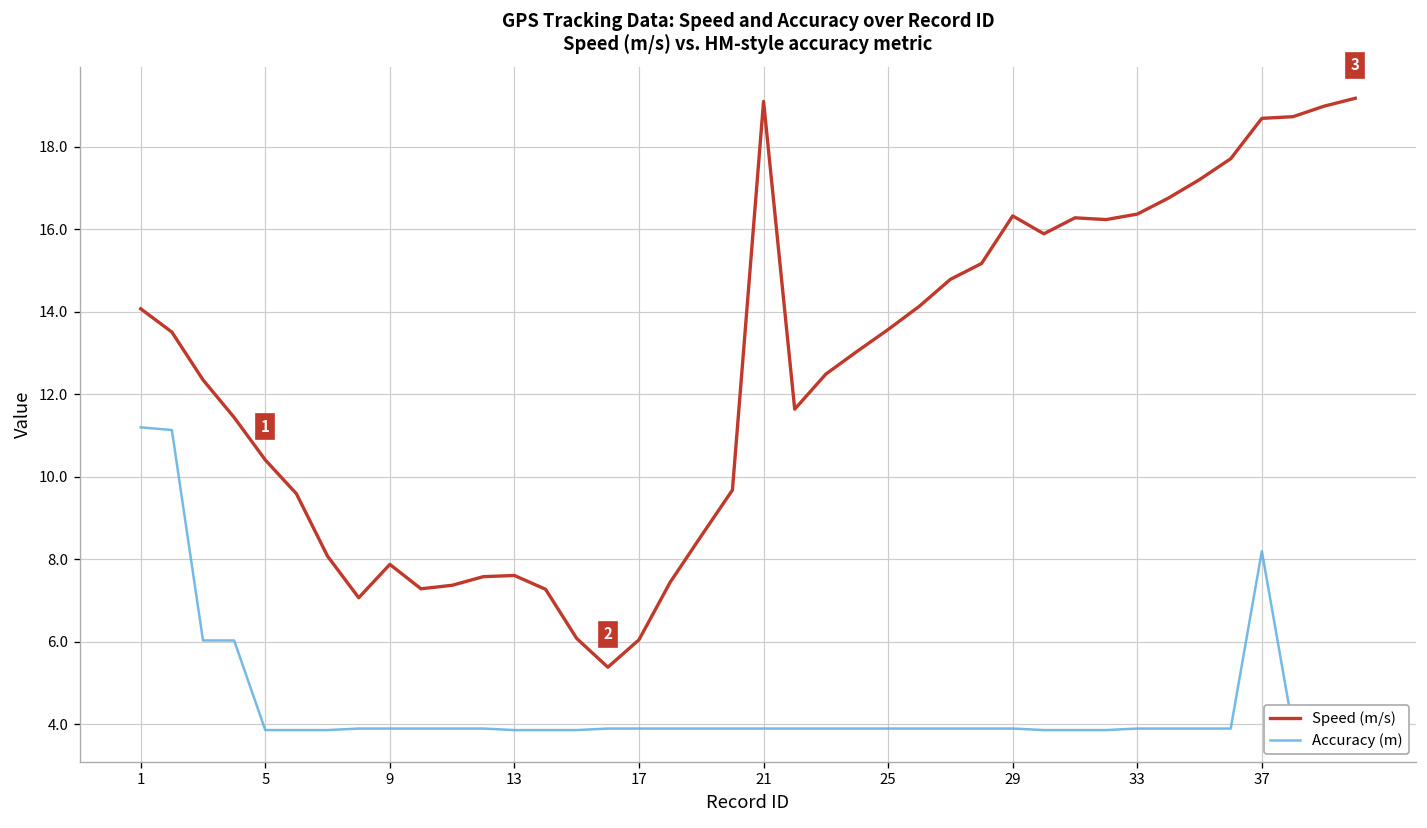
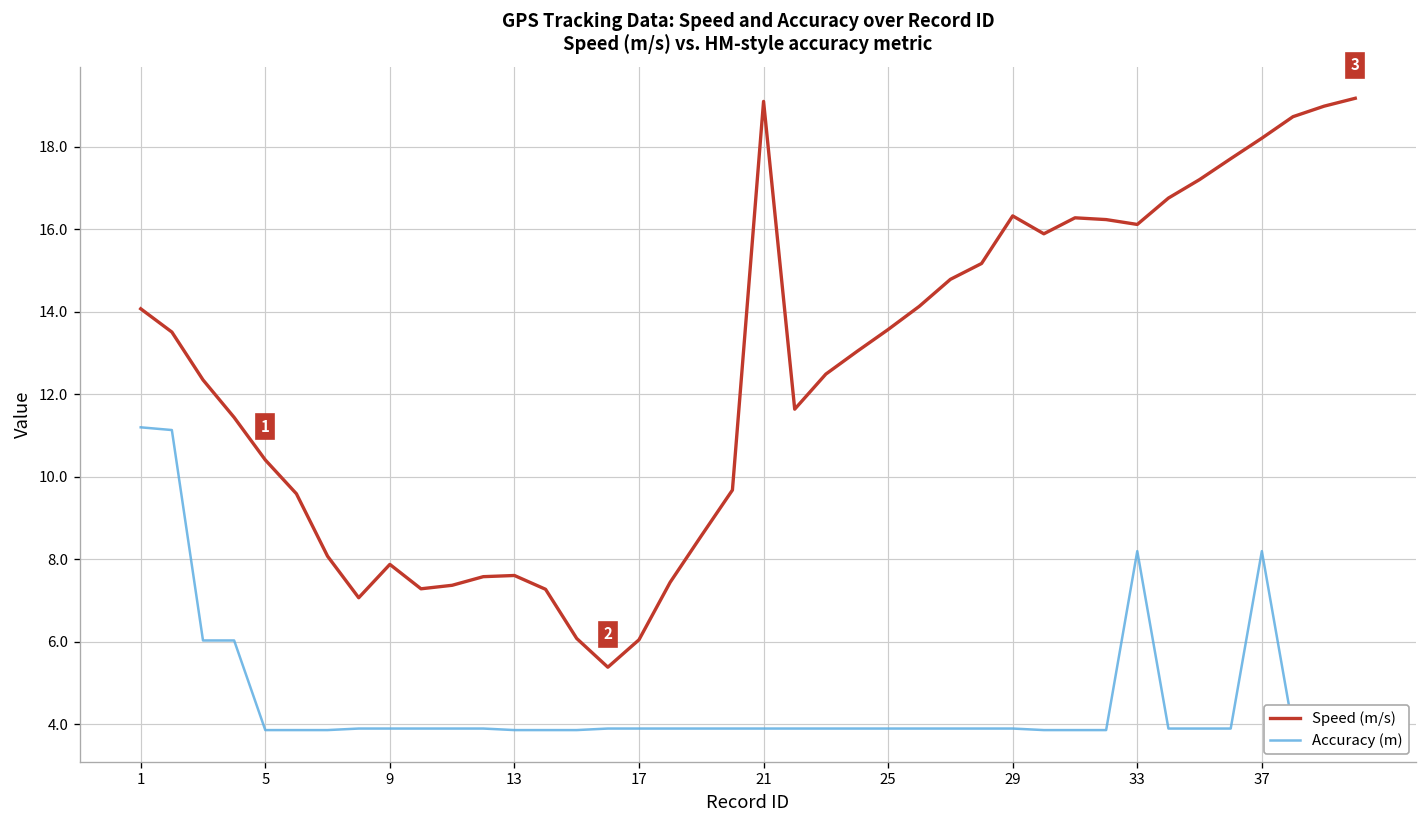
  {
    "Speed (m/s)": {
      "1": 14.1,
      "9": 7.9,
      "13": 7.6,
      "17": 6.1,
      "21": 19.1,
      "25": 13.6,
      "29": 16.3,
-     "33": 16.4,
-     "37": 18.7
+     "33": 16.1,
+     "37": 18.2
    },
    "Accuracy (m)": {
      "1": 11.2,
      "5": 3.9,
      "9": 3.9,
      "13": 3.9,
      "17": 3.9,
      "21": 3.9,
      "25": 3.9,
      "29": 3.9,
-     "33": 3.9,
+     "33": 8.2,
      "37": 8.2
    }
  }
